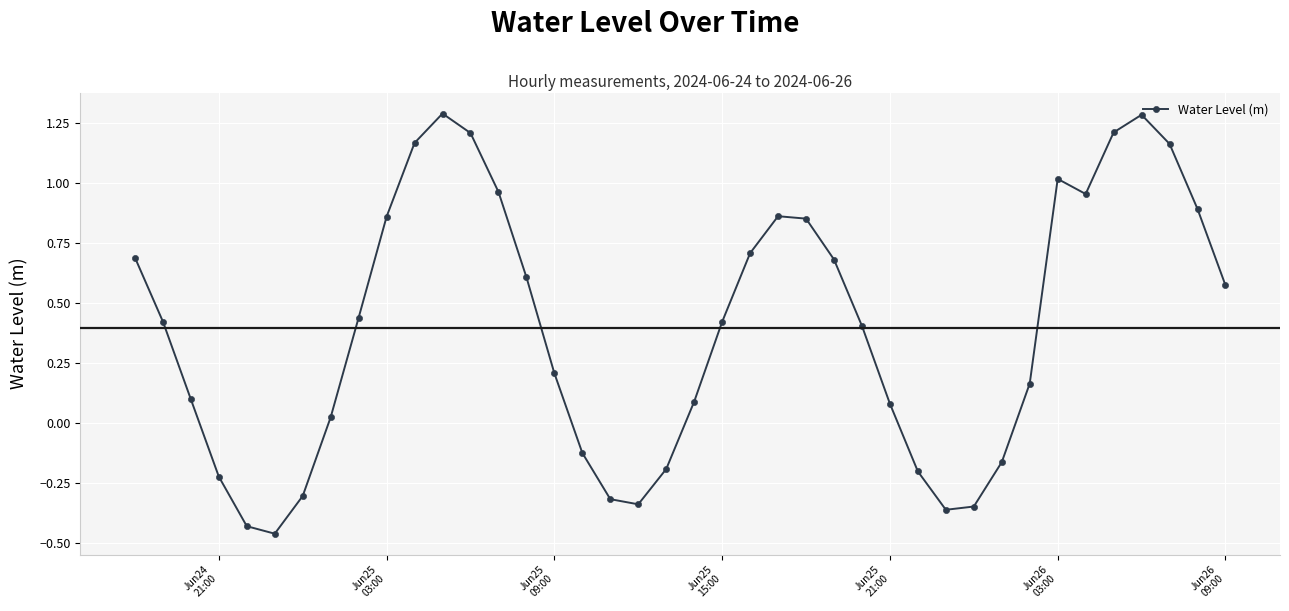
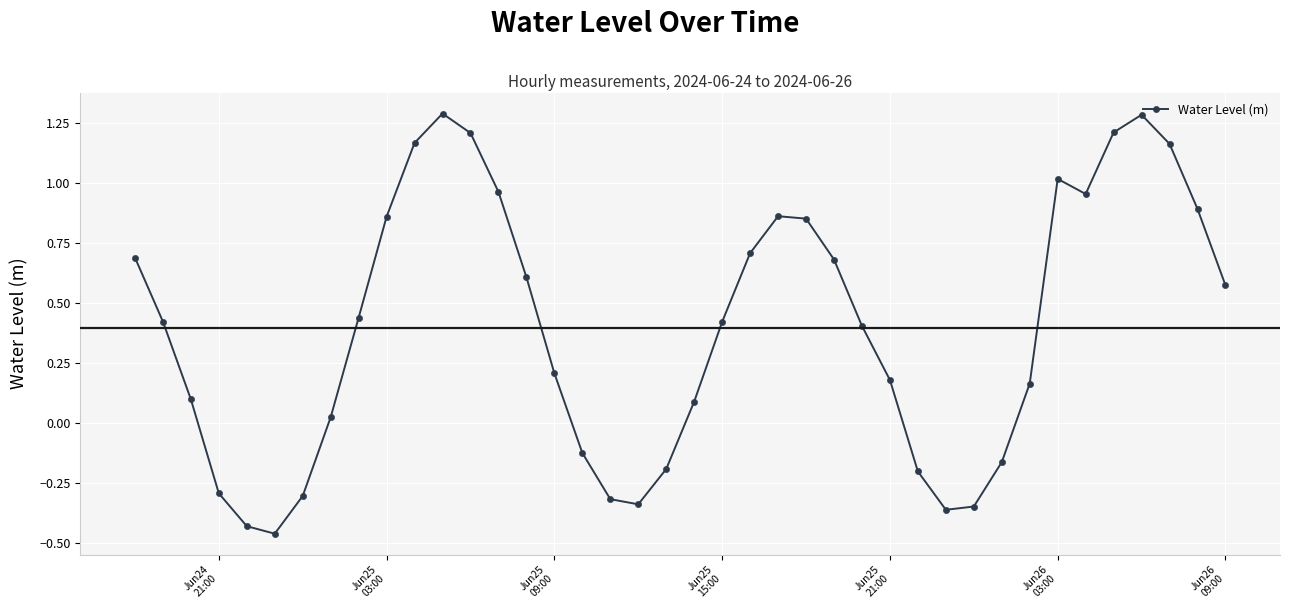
  {
-   "Jun24 21:00": -0.22,
+   "Jun24 21:00": -0.29,
    "Jun25 03:00": 0.86,
    "Jun25 09:00": 0.21,
    "Jun25 15:00": 0.42,
-   "Jun25 21:00": 0.08,
+   "Jun25 21:00": 0.18,
    "Jun26 03:00": 1.02,
    "Jun26 09:00": 0.57
  }
